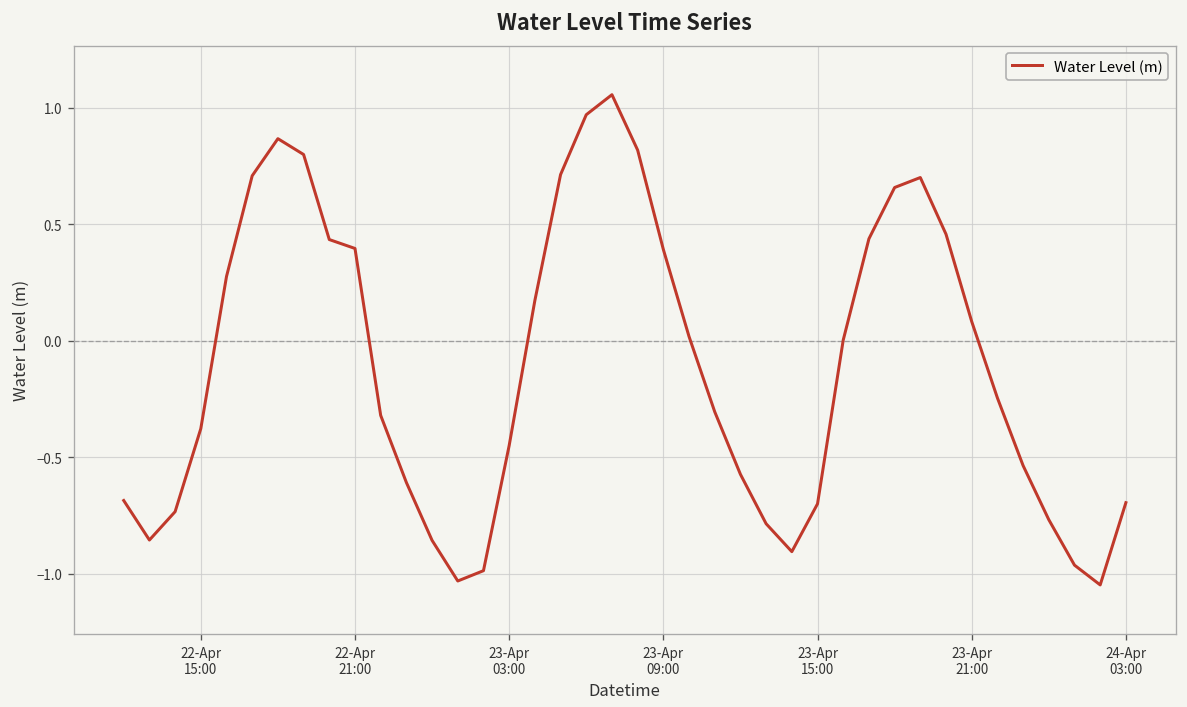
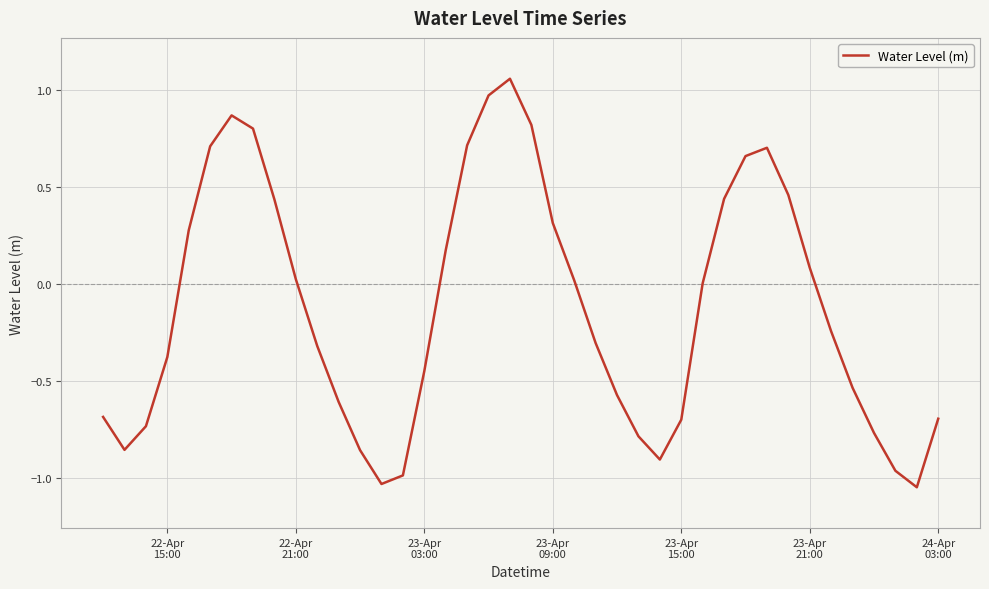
  {
    "22-Apr 15:00": -0.38,
-   "22-Apr 21:00": 0.40,
+   "22-Apr 21:00": 0.02,
    "23-Apr 03:00": -0.45,
-   "23-Apr 09:00": 0.39,
+   "23-Apr 09:00": 0.31,
    "23-Apr 15:00": -0.70,
    "23-Apr 21:00": 0.08,
    "24-Apr 03:00": -0.69
  }
